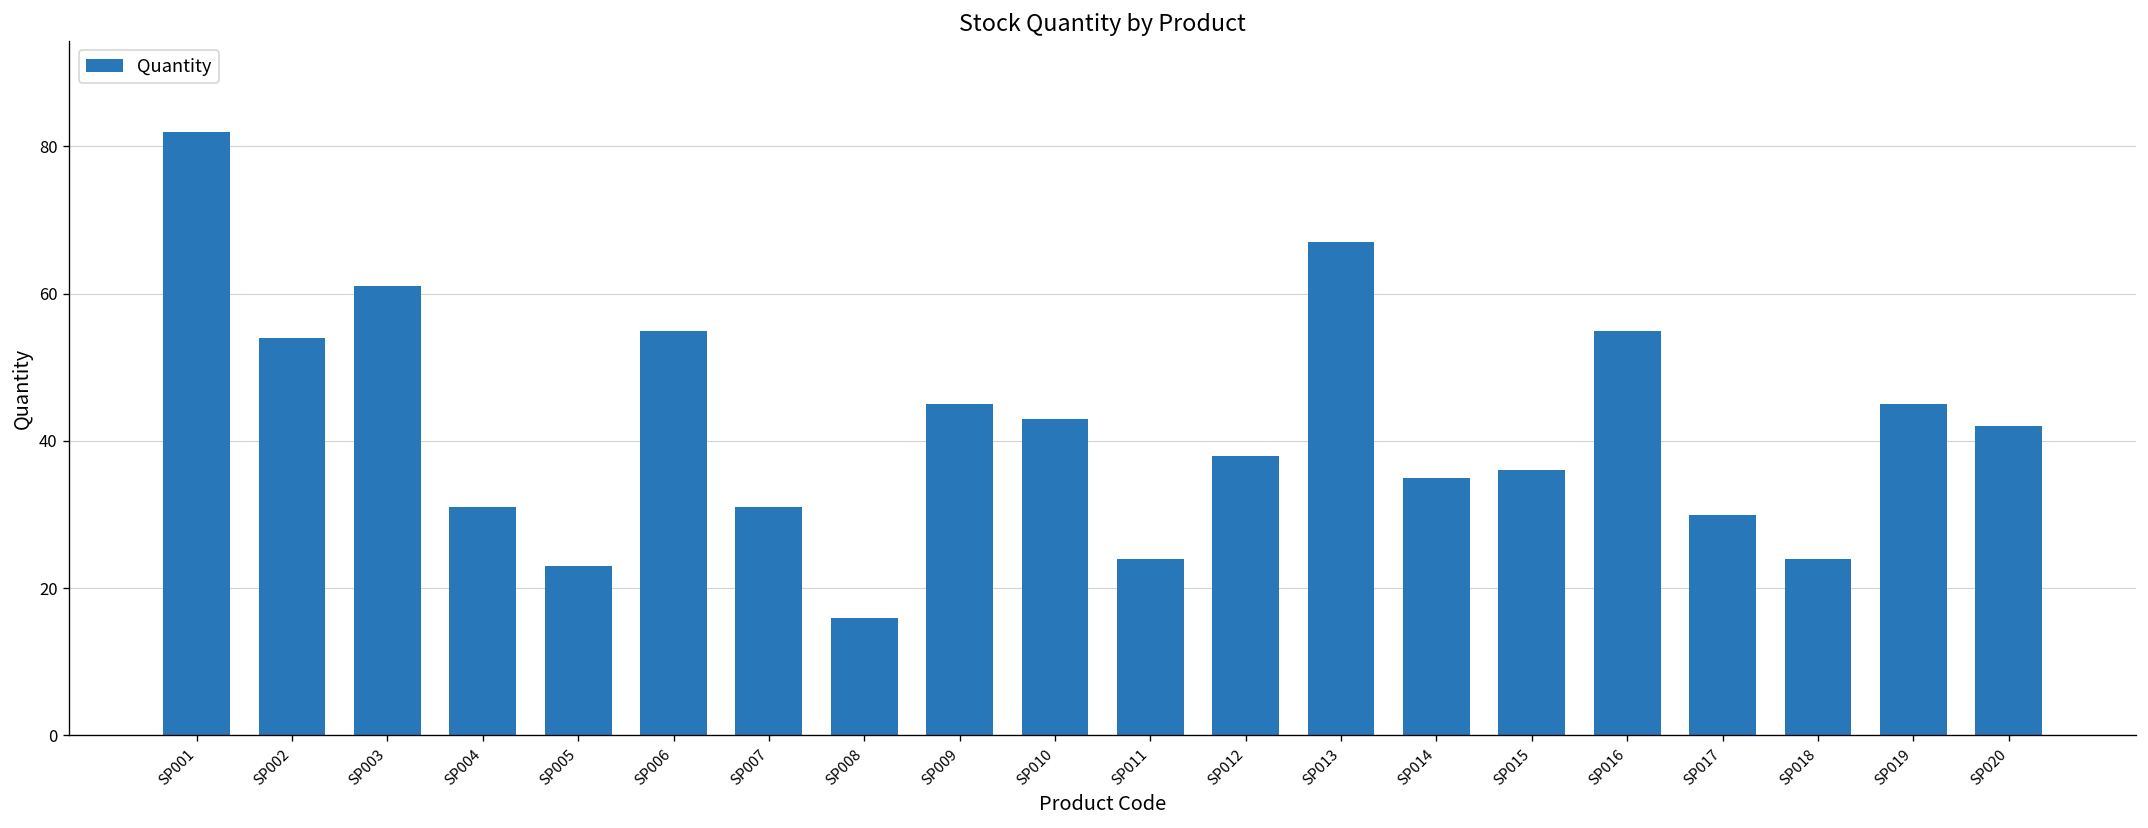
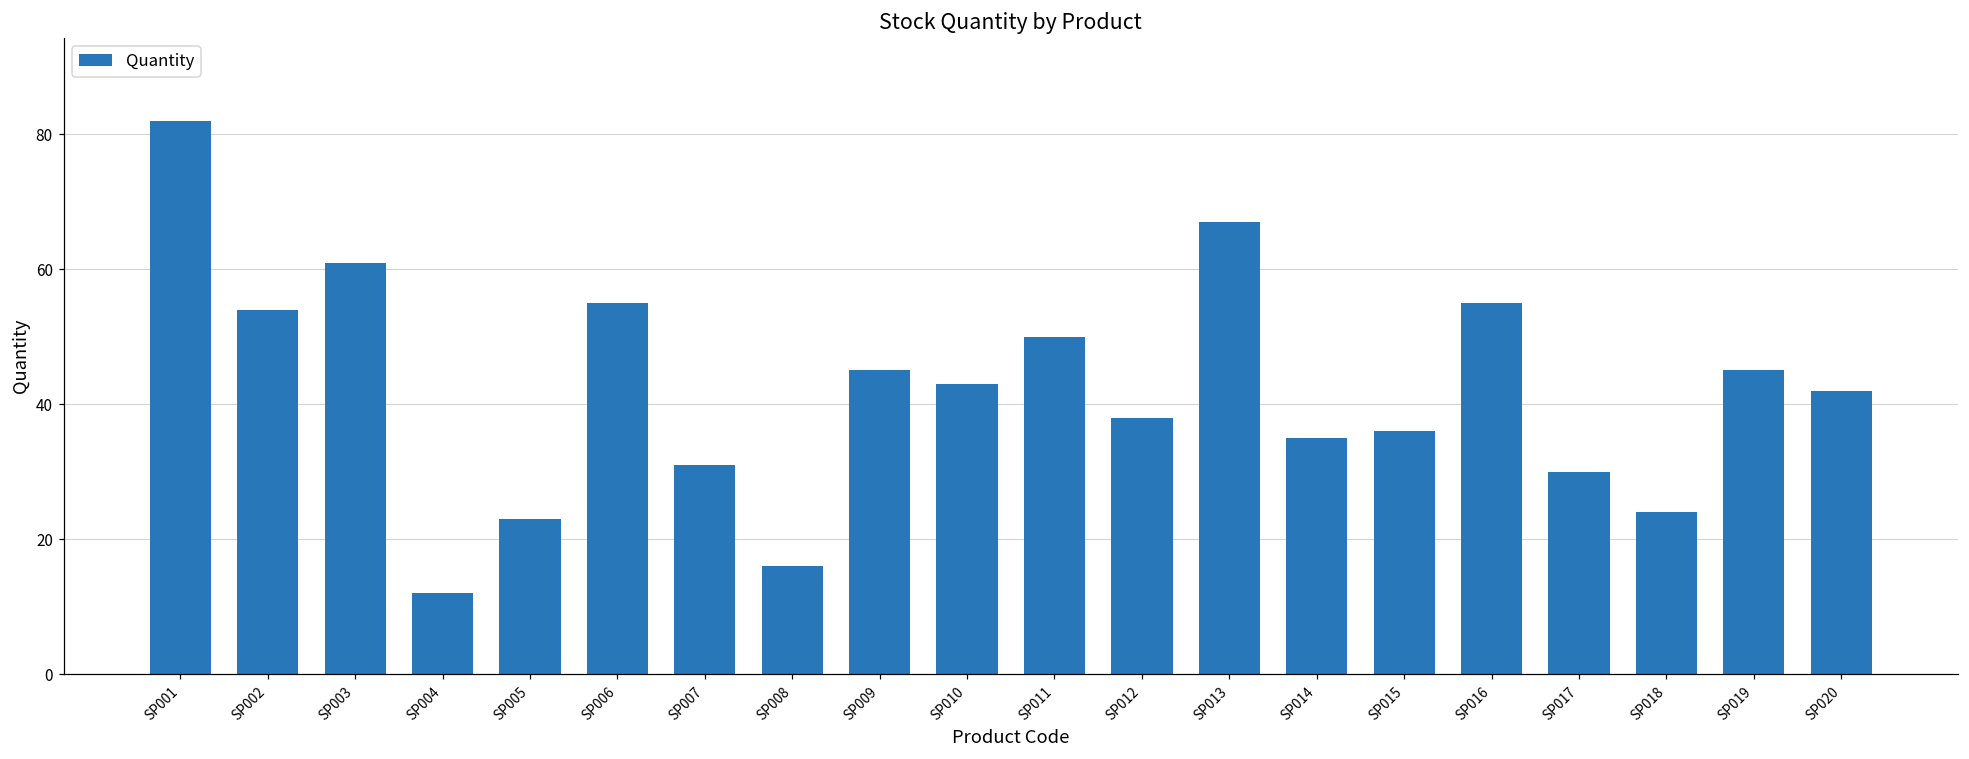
  {
    "SP001": 82,
    "SP002": 54,
    "SP003": 61,
-   "SP004": 31,
+   "SP004": 12,
    "SP005": 23,
    "SP006": 55,
    "SP007": 31,
    "SP008": 16,
    "SP009": 45,
    "SP010": 43,
-   "SP011": 24,
+   "SP011": 50,
    "SP012": 38,
    "SP013": 67,
    "SP014": 35,
    "SP015": 36,
    "SP016": 55,
    "SP017": 30,
    "SP018": 24,
    "SP019": 45,
    "SP020": 42
  }
